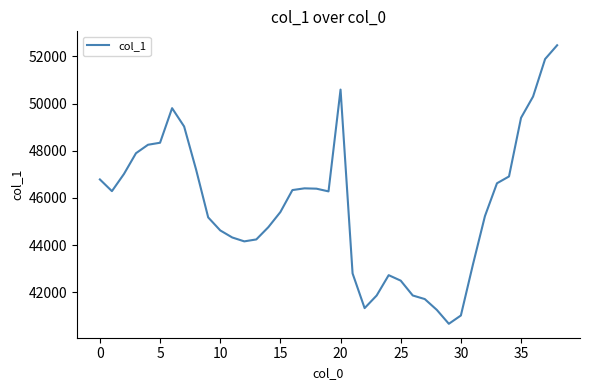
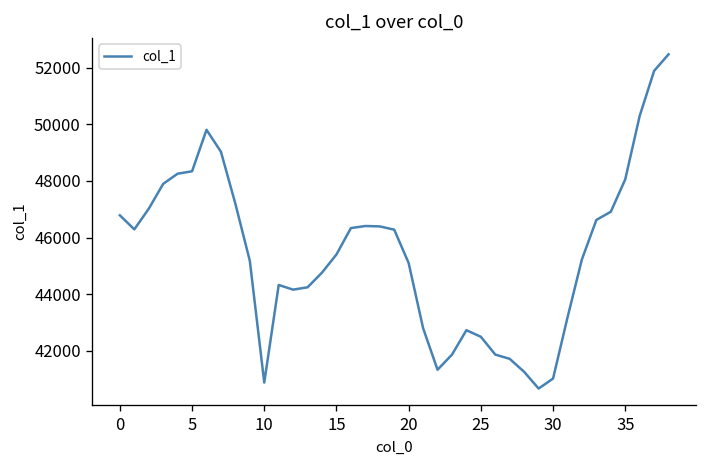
  {
    "0": 46800,
    "5": 48300,
-   "10": 44600,
+   "10": 40900,
    "15": 45400,
-   "20": 50600,
+   "20": 45100,
    "25": 42500,
    "30": 41000,
-   "35": 49400
+   "35": 48100
  }
